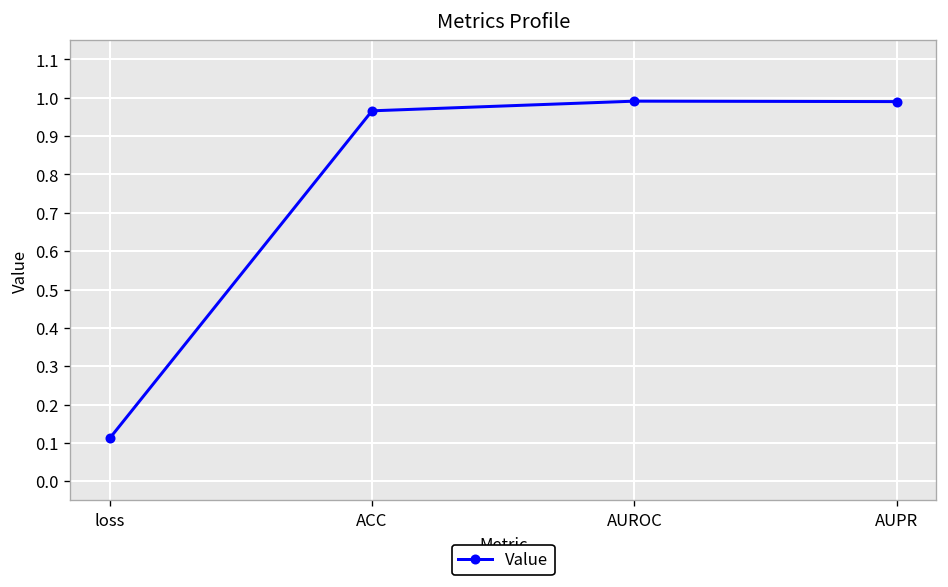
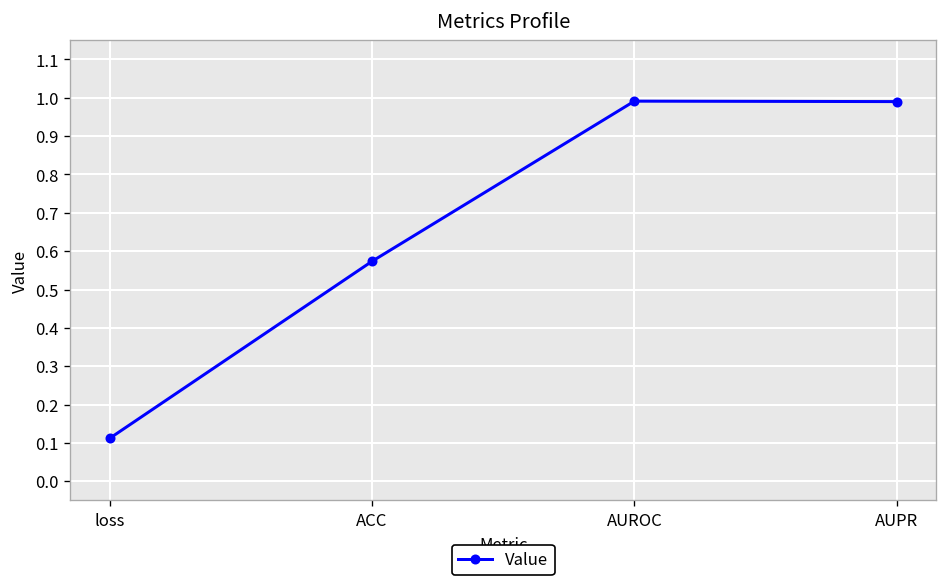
  {
    "loss": 0.11,
-   "ACC": 0.97,
+   "ACC": 0.57,
    "AUROC": 0.99,
    "AUPR": 0.99
  }
